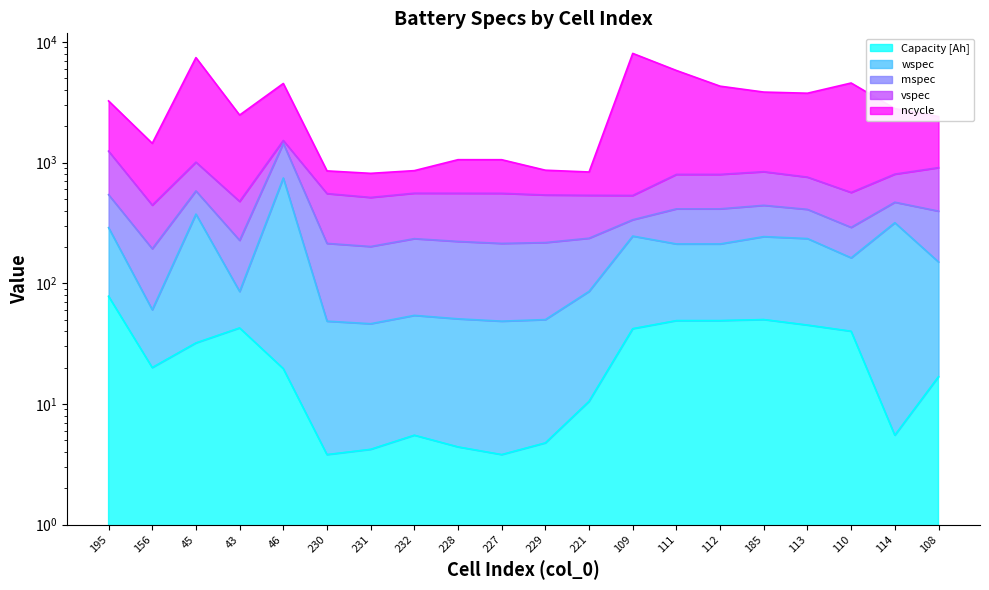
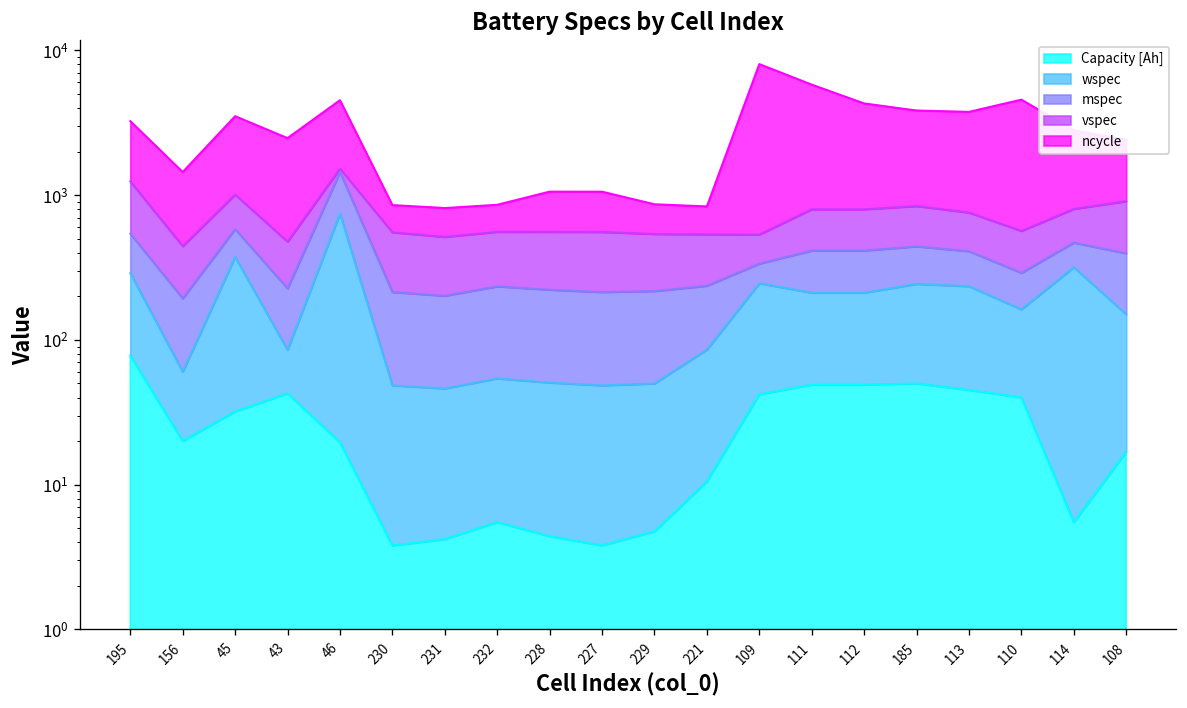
  {
    "Capacity [Ah]": {
      "195": 80,
      "156": 20,
      "45": 32,
      "43": 43,
      "46": 20,
      "230": 3.8,
      "231": 4,
      "232": 6,
      "228": 4.4,
      "227": 3.8,
      "229": 4.8,
      "221": 11,
      "109": 42,
      "111": 49,
      "112": 49,
      "185": 50,
      "113": 45,
      "110": 40,
      "114": 6,
      "108": 17
    },
    "wspec": {
      "195": 210,
      "156": 40,
      "45": 340,
      "43": 43,
      "46": 700,
      "230": 45,
      "231": 42,
      "232": 49,
      "228": 46,
      "227": 45,
      "229": 45,
      "221": 80,
      "109": 200,
      "111": 160,
      "112": 160,
      "185": 190,
      "113": 190,
      "110": 120,
      "114": 310,
      "108": 130
    },
    "mspec": {
      "195": 250,
      "156": 130,
      "45": 210,
      "43": 140,
      "46": 700,
      "230": 170,
      "231": 160,
      "232": 180,
      "228": 170,
      "227": 170,
      "229": 170,
      "221": 150,
      "109": 90,
      "111": 200,
      "112": 200,
      "185": 200,
      "113": 170,
      "110": 130,
      "114": 150,
      "108": 250
    },
    "vspec": {
      "195": 700,
      "156": 250,
      "45": 430,
      "43": 250,
      "46": 80,
      "230": 340,
      "231": 310,
      "232": 320,
      "228": 330,
      "227": 340,
      "229": 320,
      "221": 300,
      "109": 200,
      "111": 380,
      "112": 380,
      "185": 400,
      "113": 350,
      "110": 280,
      "114": 330,
      "108": 510
    },
    "ncycle": {
      "195": 2000,
      "156": 1000,
-     "45": 6000,
+     "45": 2500,
      "43": 2000,
      "46": 3000,
      "230": 300,
      "231": 300,
      "232": 300,
      "228": 500,
      "227": 500,
      "229": 330,
      "221": 300,
      "109": 8000,
      "111": 5000,
      "112": 3500,
      "185": 3000,
      "113": 3000,
      "110": 4000
    }
  }
